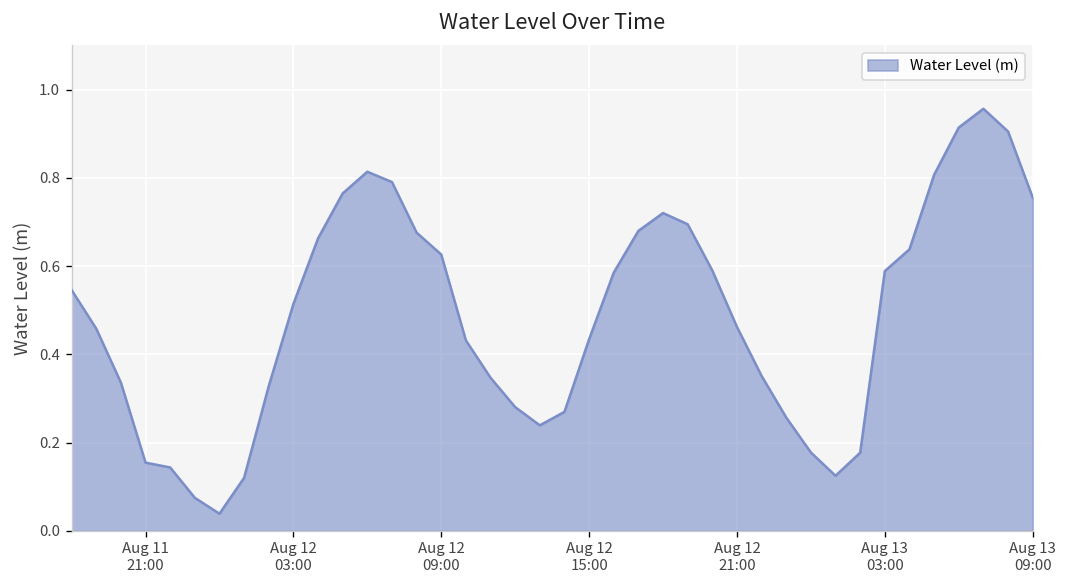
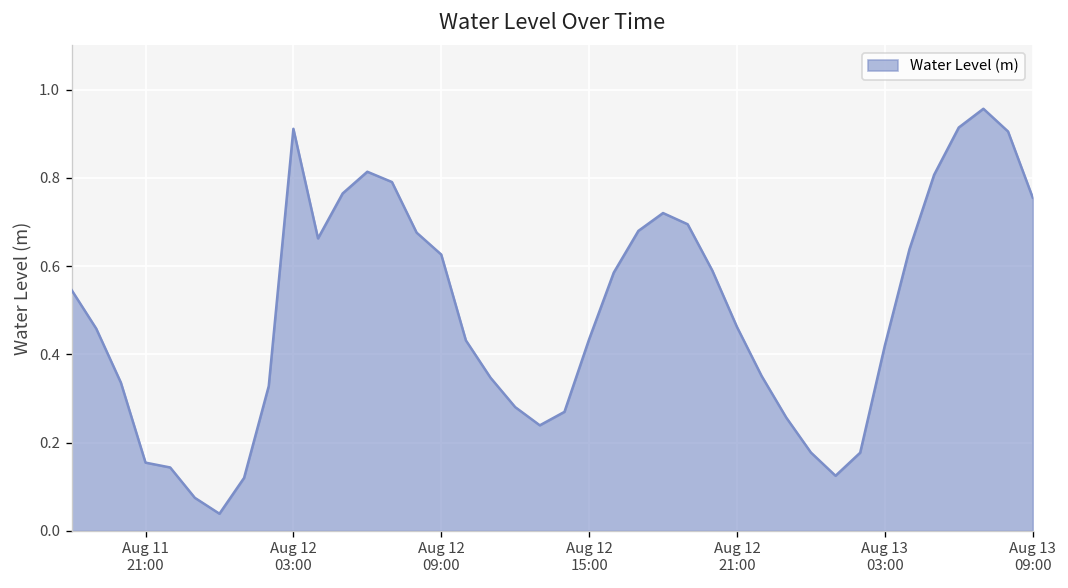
  {
    "Aug 11 21:00": 0.15,
-   "Aug 12 03:00": 0.51,
+   "Aug 12 03:00": 0.91,
    "Aug 12 09:00": 0.63,
    "Aug 12 15:00": 0.43,
    "Aug 12 21:00": 0.46,
-   "Aug 13 03:00": 0.59,
+   "Aug 13 03:00": 0.42,
    "Aug 13 09:00": 0.76
  }
